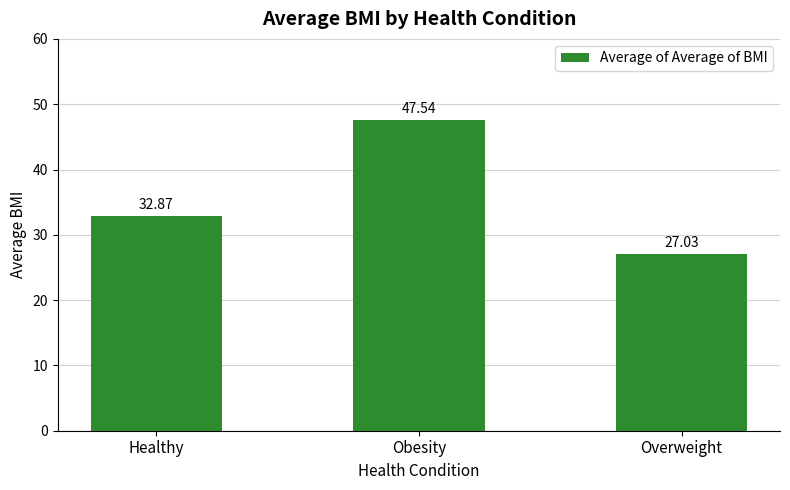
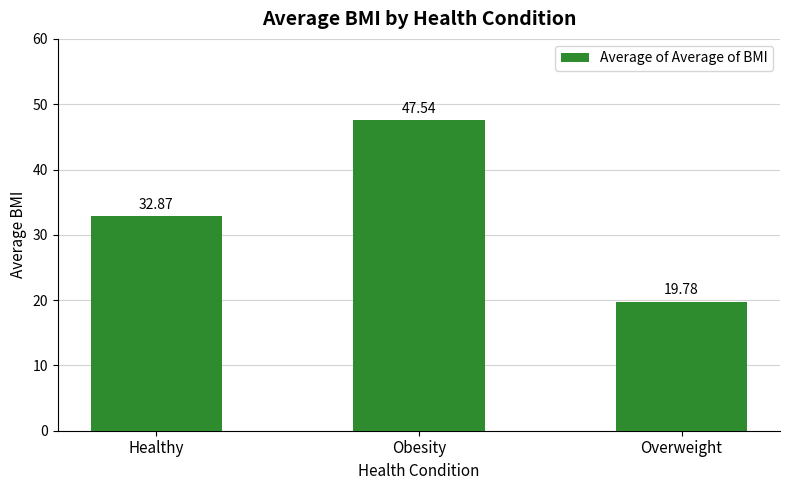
  {
    "Healthy": 32.87,
    "Obesity": 47.54,
-   "Overweight": 27.03
+   "Overweight": 19.78
  }
